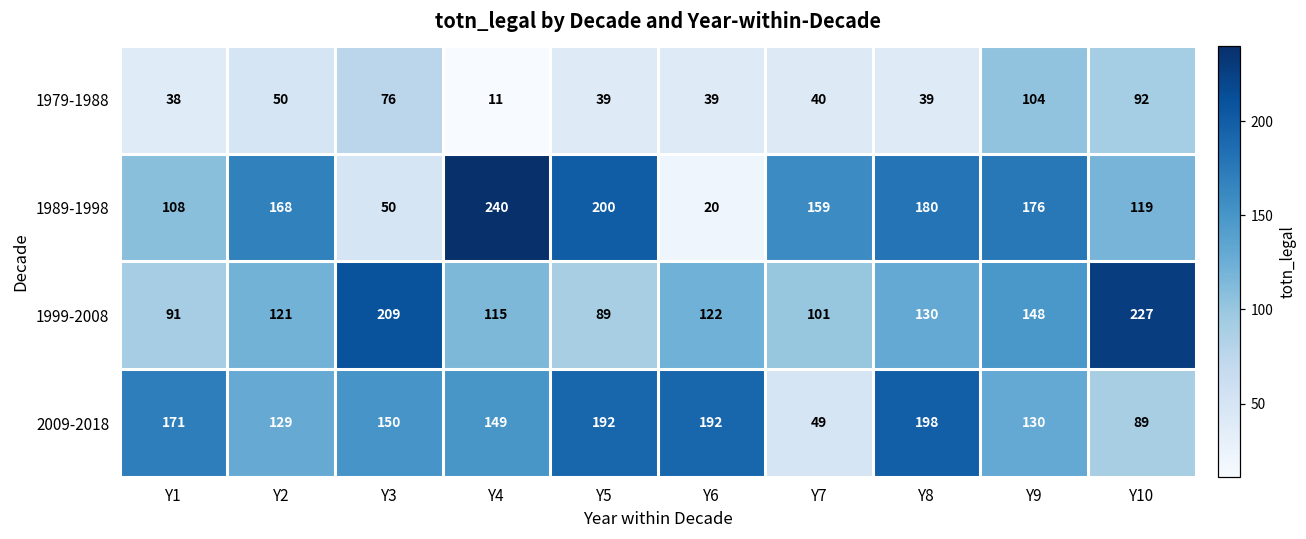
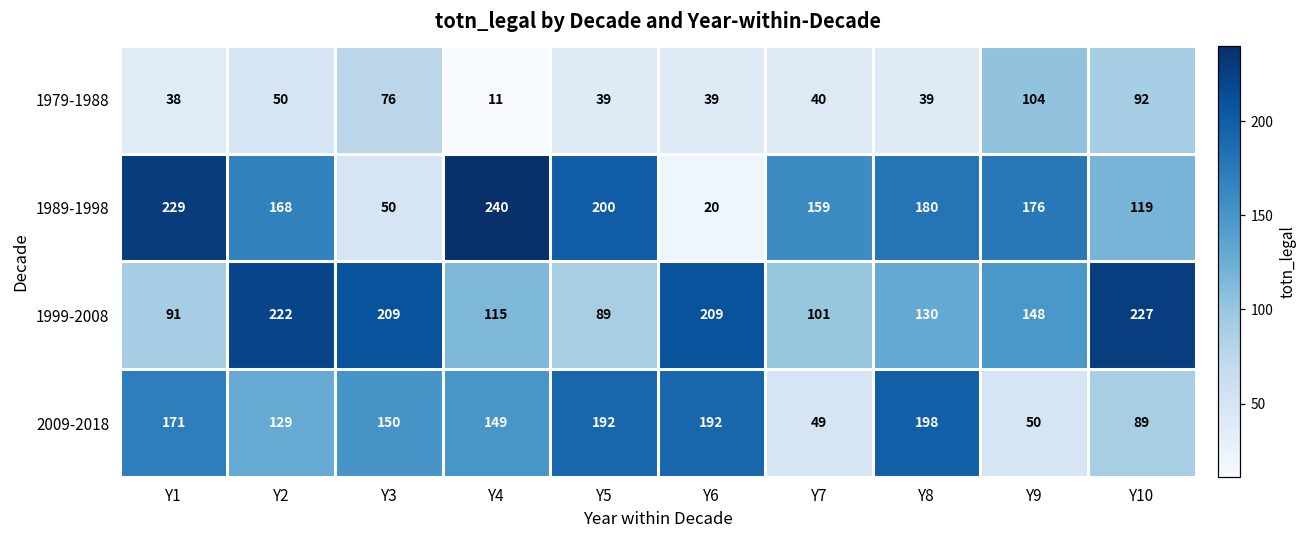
  {
    "1979-1988": {
      "Y1": 38,
      "Y2": 50,
      "Y3": 76,
      "Y4": 11,
      "Y5": 39,
      "Y6": 39,
      "Y7": 40,
      "Y8": 39,
      "Y9": 104,
      "Y10": 92
    },
    "1989-1998": {
-     "Y1": 108,
+     "Y1": 229,
      "Y2": 168,
      "Y3": 50,
      "Y4": 240,
      "Y5": 200,
      "Y6": 20,
      "Y7": 159,
      "Y8": 180,
      "Y9": 176,
      "Y10": 119
    },
    "1999-2008": {
      "Y1": 91,
-     "Y2": 121,
+     "Y2": 222,
      "Y3": 209,
      "Y4": 115,
      "Y5": 89,
-     "Y6": 122,
+     "Y6": 209,
      "Y7": 101,
      "Y8": 130,
      "Y9": 148,
      "Y10": 227
    },
    "2009-2018": {
      "Y1": 171,
      "Y2": 129,
      "Y3": 150,
      "Y4": 149,
      "Y5": 192,
      "Y6": 192,
      "Y7": 49,
      "Y8": 198,
-     "Y9": 130,
+     "Y9": 50,
      "Y10": 89
    }
  }
